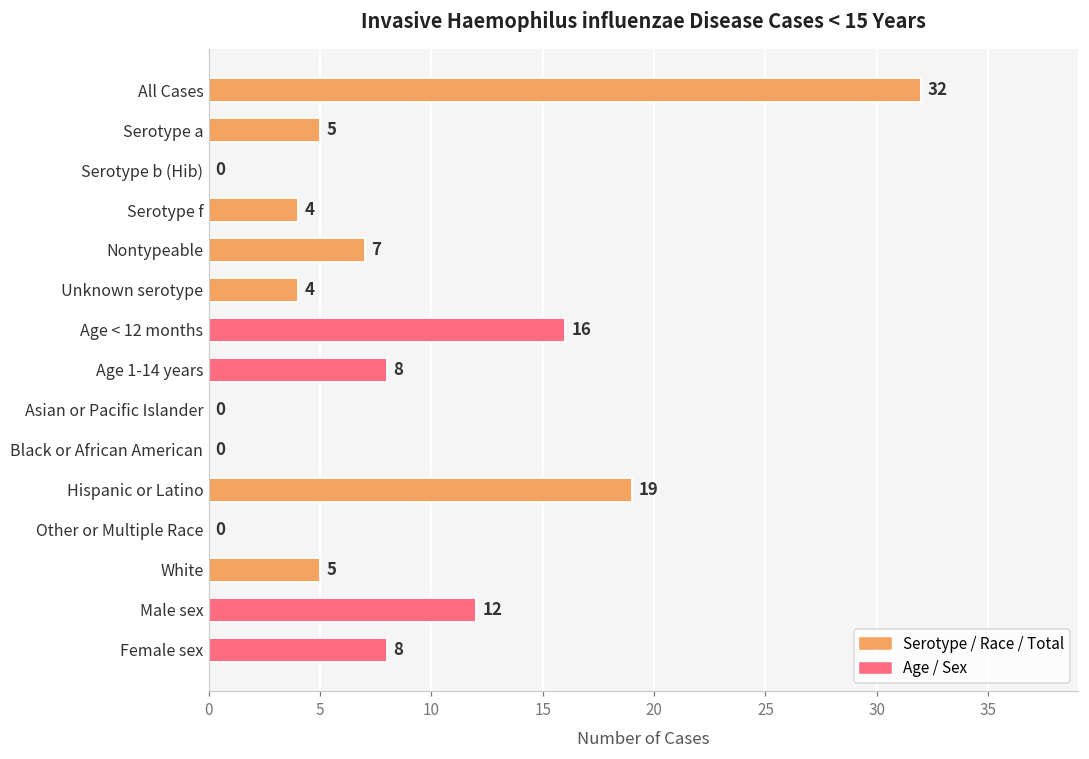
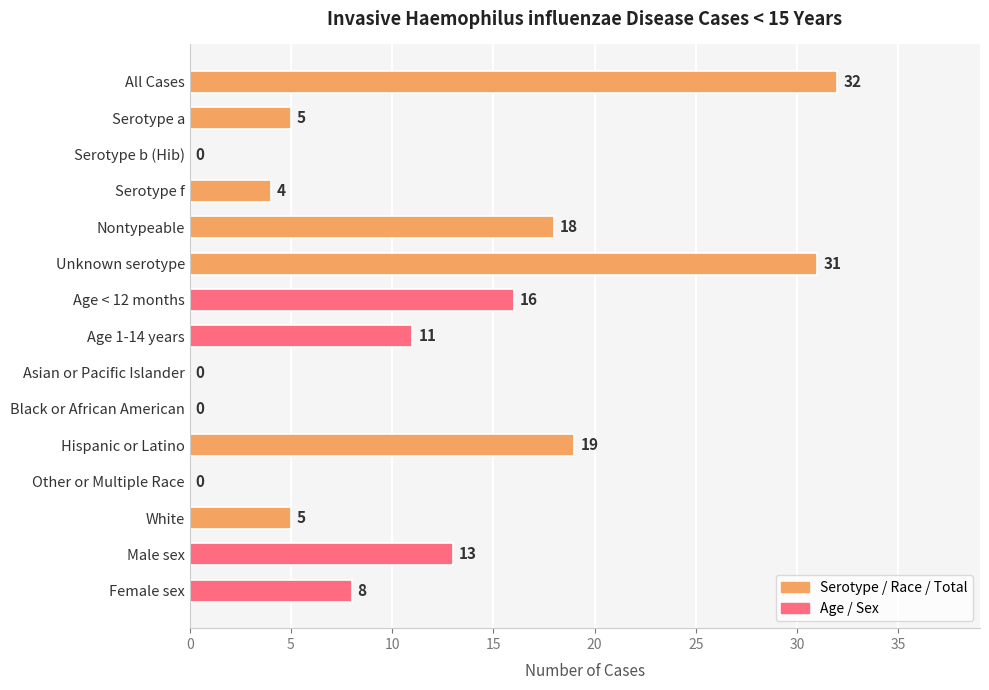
  {
    "All Cases": 32,
    "Serotype a": 5,
    "Serotype b (Hib)": 0,
    "Serotype f": 4,
-   "Nontypeable": 7,
-   "Unknown serotype": 4,
+   "Nontypeable": 18,
+   "Unknown serotype": 31,
    "Age < 12 months": 16,
-   "Age 1-14 years": 8,
+   "Age 1-14 years": 11,
    "Asian or Pacific Islander": 0,
    "Black or African American": 0,
    "Hispanic or Latino": 19,
    "Other or Multiple Race": 0,
    "White": 5,
-   "Male sex": 12,
+   "Male sex": 13,
    "Female sex": 8
  }
